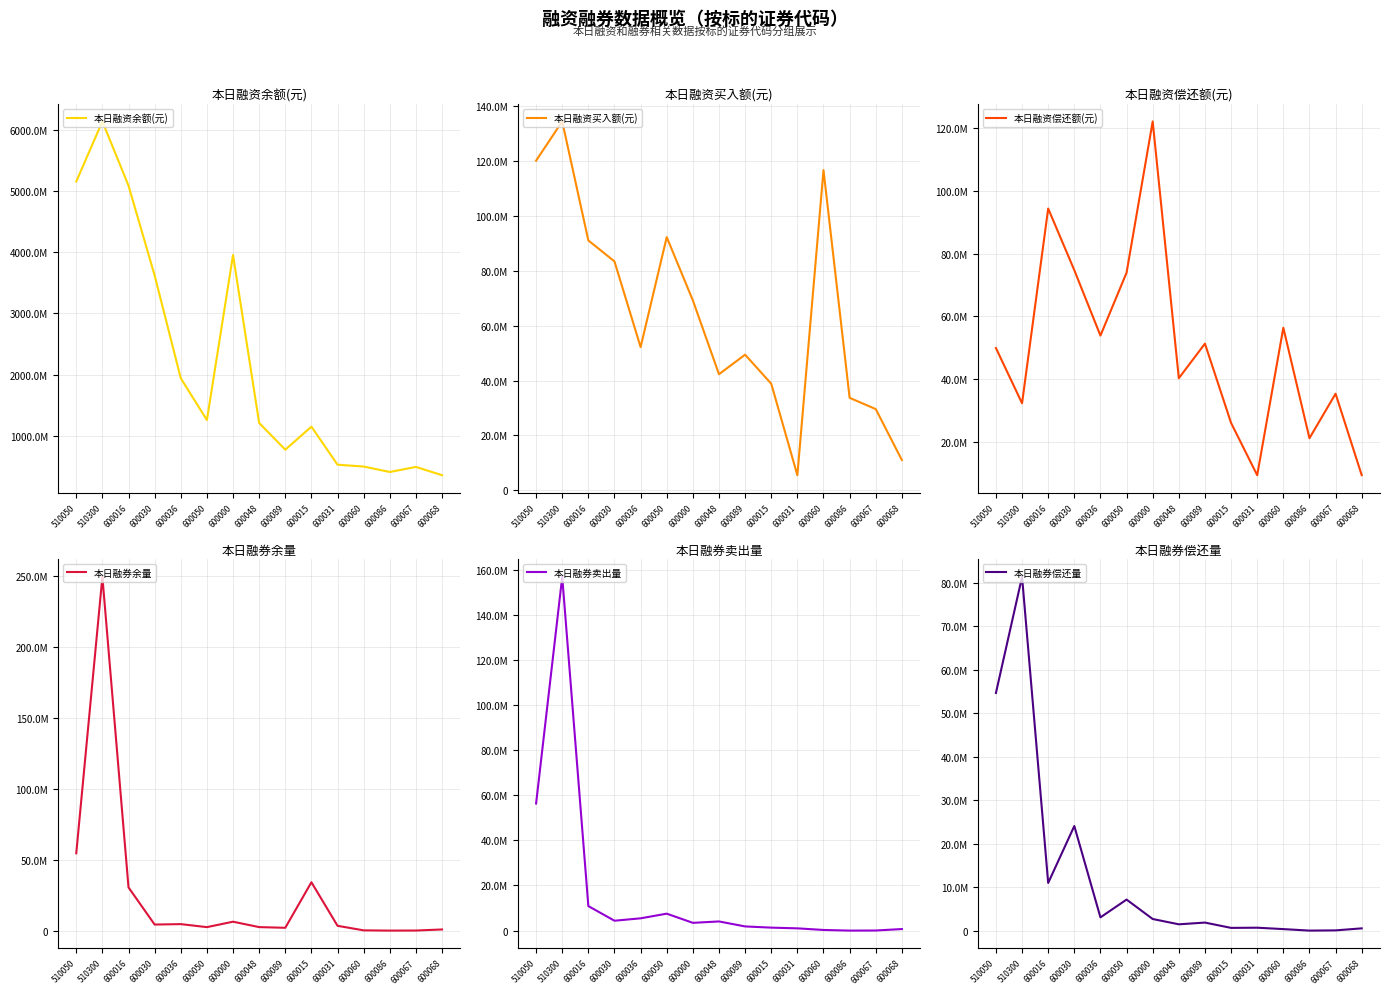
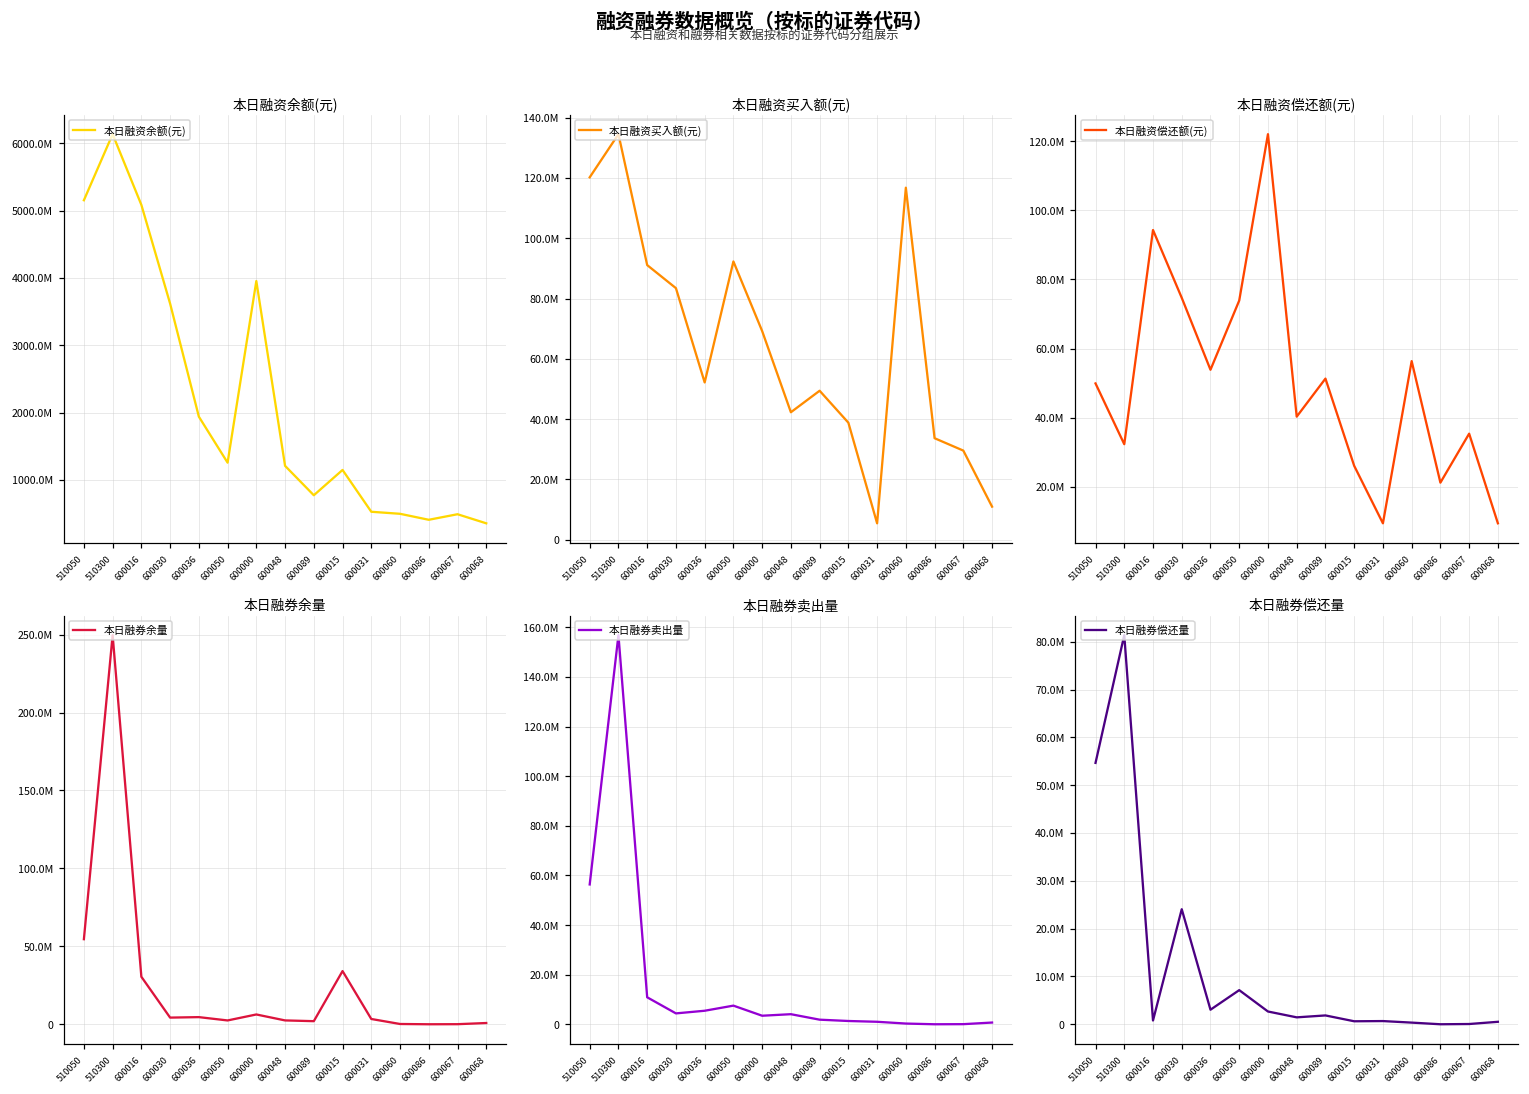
  {
    "本日融资余额(元)": {
      "510050": 5200000000,
      "600016": 5100000000,
      "600030": 3600000000,
      "600036": 1900000000,
      "600050": 1300000000,
      "600000": 4000000000,
      "600048": 1200000000,
      "600089": 800000000,
      "600015": 1100000000,
      "600031": 500000000,
      "600060": 500000000,
      "600086": 400000000,
      "600067": 500000000,
      "600068": 400000000
    },
    "本日融资买入额(元)": {
      "510050": 120000000,
      "600016": 91000000,
      "600030": 83000000,
      "600036": 52000000,
      "600050": 92000000,
      "600000": 69000000,
      "600048": 42000000,
      "600089": 49000000,
      "600015": 39000000,
      "600031": 5000000,
      "600060": 117000000,
      "600086": 34000000,
      "600067": 30000000,
      "600068": 11000000
    },
    "本日融资偿还额(元)": {
      "510050": 50000000,
      "510300": 32000000,
      "600016": 94000000,
      "600030": 75000000,
      "600036": 54000000,
      "600050": 74000000,
      "600000": 122000000,
      "600048": 40000000,
      "600089": 51000000,
      "600015": 26000000,
      "600031": 9000000,
      "600060": 56000000,
      "600086": 21000000,
      "600067": 35000000,
      "600068": 9000000
    },
    "本日融券余量": {
      "510050": 55000000,
      "600016": 30000000,
      "600030": 4000000,
      "600036": 5000000,
      "600050": 2000000,
      "600000": 6000000,
      "600048": 2000000,
      "600089": 2000000,
      "600015": 34000000,
      "600031": 3000000,
      "600060": 0,
      "600086": 0,
      "600067": 0,
      "600068": 1000000
    },
    "本日融券卖出量": {
      "510050": 56000000,
      "600016": 11000000,
      "600030": 4000000,
      "600036": 5000000,
      "600050": 8000000,
      "600000": 3000000,
      "600048": 4000000,
      "600089": 2000000,
      "600015": 1000000,
      "600031": 1000000,
      "600060": 0,
      "600086": 0,
      "600067": 0,
      "600068": 1000000
    },
    "本日融券偿还量": {
      "510050": 55000000,
-     "600016": 11000000,
+     "600016": 1000000,
      "600030": 24000000,
      "600036": 3000000,
      "600050": 7000000,
      "600000": 3000000,
      "600048": 1000000,
      "600089": 2000000,
      "600015": 1000000,
      "600031": 1000000,
      "600060": 0,
      "600086": 0,
      "600067": 0,
      "600068": 1000000
    }
  }
